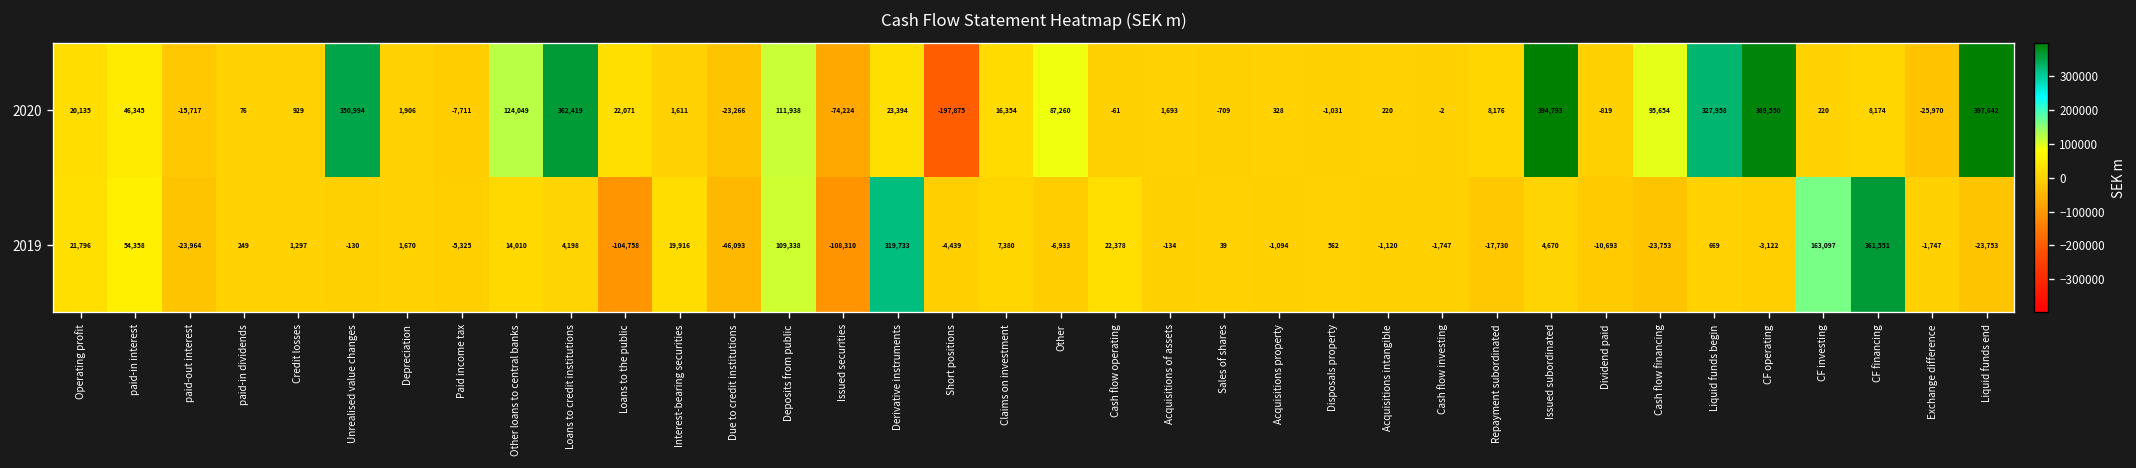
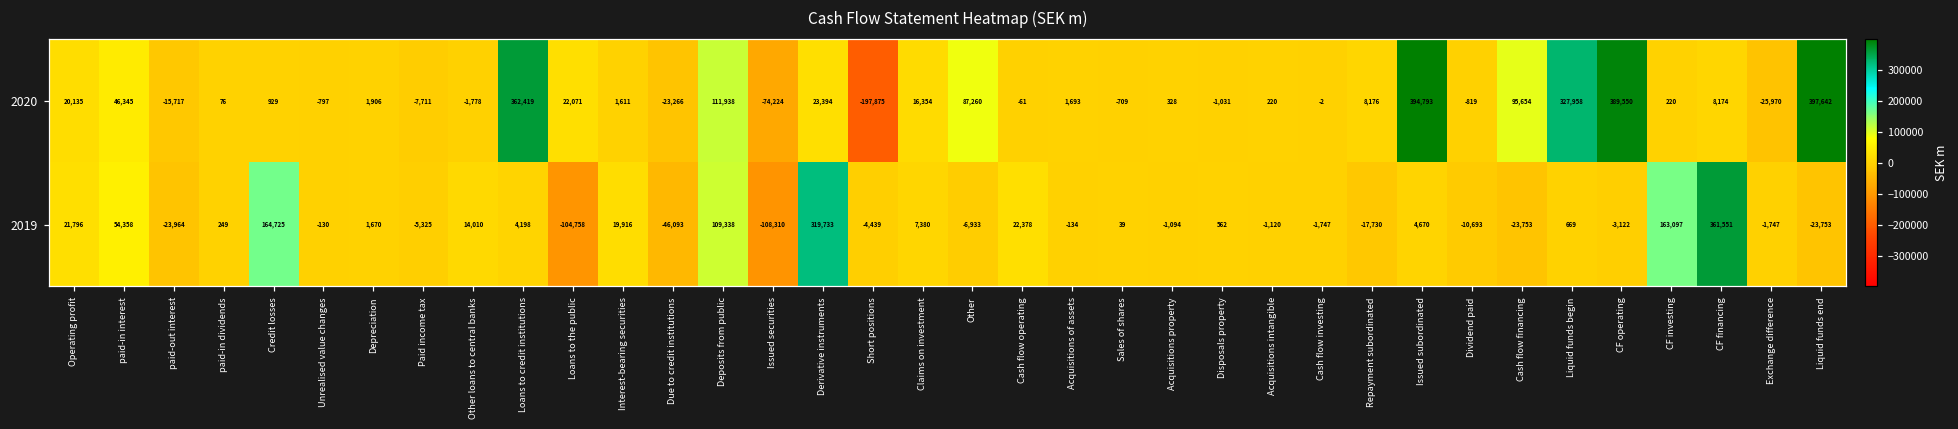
  {
    "2020": {
      "Operating profit": "20,135",
      "paid-in interest": "46,345",
      "paid-out interest": "-15,717",
      "paid-in dividends": "76",
      "Credit losses": "929",
-     "Unrealised value changes": "350,994",
+     "Unrealised value changes": "-797",
      "Depreciation": "1,906",
      "Paid income tax": "-7,711",
-     "Other loans to central banks": "124,049",
+     "Other loans to central banks": "-1,778",
      "Loans to credit institutions": "362,419",
      "Loans to the public": "22,071",
      "Interest-bearing securities": "1,611",
      "Due to credit institutions": "-23,266",
      "Deposits from public": "111,938",
      "Issued securities": "-74,224",
      "Derivative instruments": "23,394",
      "Short positions": "-197,875",
      "Claims on investment": "16,354",
      "Other": "87,260",
      "Cash flow operating": "-61",
      "Acquisitions of assets": "1,693",
      "Sales of shares": "-709",
      "Acquisitions property": "328",
      "Disposals property": "-1,031",
      "Acquisitions intangible": "220",
      "Cash flow investing": "-2",
      "Repayment subordinated": "8,176",
      "Issued subordinated": "394,793",
      "Dividend paid": "-819",
      "Cash flow financing": "95,654",
      "Liquid funds begin": "327,958",
      "CF operating": "389,550",
      "CF investing": "220",
      "CF financing": "8,174",
      "Exchange difference": "-25,970",
      "Liquid funds end": "397,642"
    },
    "2019": {
      "Operating profit": "21,796",
      "paid-in interest": "54,358",
      "paid-out interest": "-23,964",
      "paid-in dividends": "249",
-     "Credit losses": "1,297",
+     "Credit losses": "164,725",
      "Unrealised value changes": "-130",
      "Depreciation": "1,670",
      "Paid income tax": "-5,325",
      "Other loans to central banks": "14,010",
      "Loans to credit institutions": "4,198",
      "Loans to the public": "-104,758",
      "Interest-bearing securities": "19,916",
      "Due to credit institutions": "-46,093",
      "Deposits from public": "109,338",
      "Issued securities": "-108,310",
      "Derivative instruments": "319,733",
      "Short positions": "-4,439",
      "Claims on investment": "7,380",
      "Other": "-6,933",
      "Cash flow operating": "22,378",
      "Acquisitions of assets": "-134",
      "Sales of shares": "39",
      "Acquisitions property": "-1,094",
      "Disposals property": "562",
      "Acquisitions intangible": "-1,120",
      "Cash flow investing": "-1,747",
      "Repayment subordinated": "-17,730",
      "Issued subordinated": "4,670",
      "Dividend paid": "-10,693",
      "Cash flow financing": "-23,753",
      "Liquid funds begin": "669",
      "CF operating": "-3,122",
      "CF investing": "163,097",
      "CF financing": "361,551",
      "Exchange difference": "-1,747",
      "Liquid funds end": "-23,753"
    }
  }
